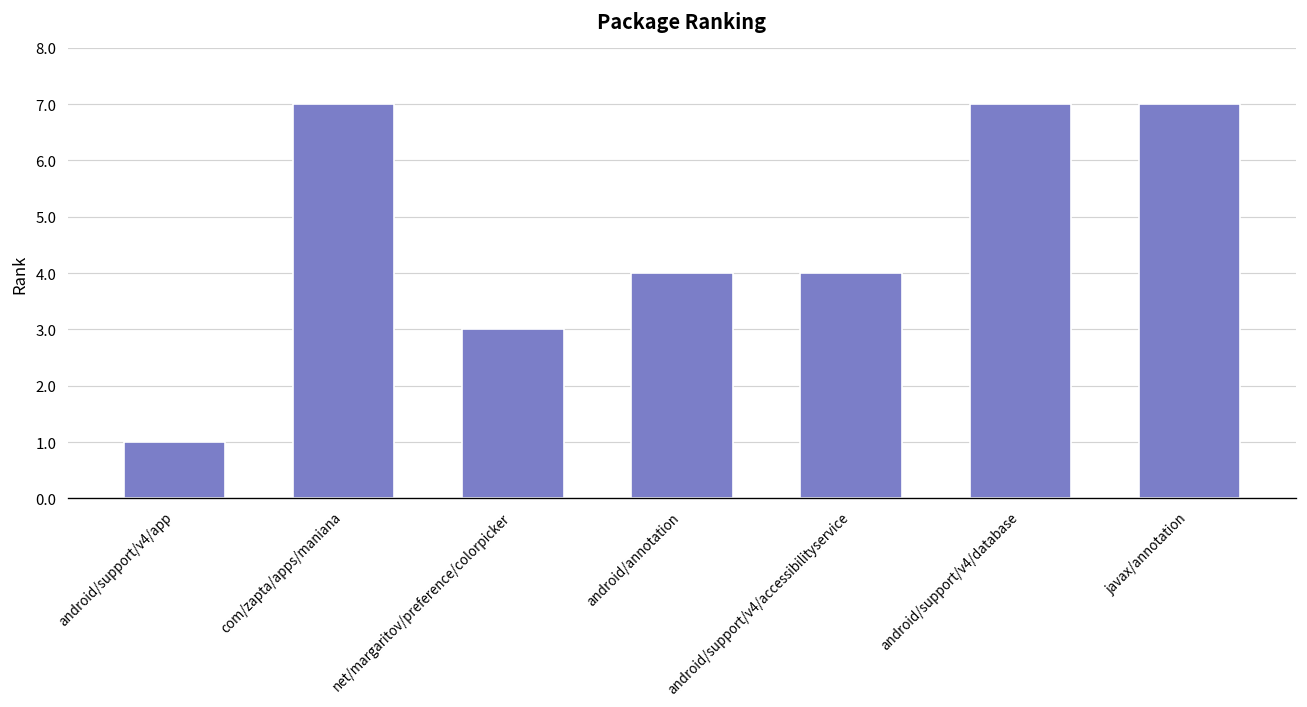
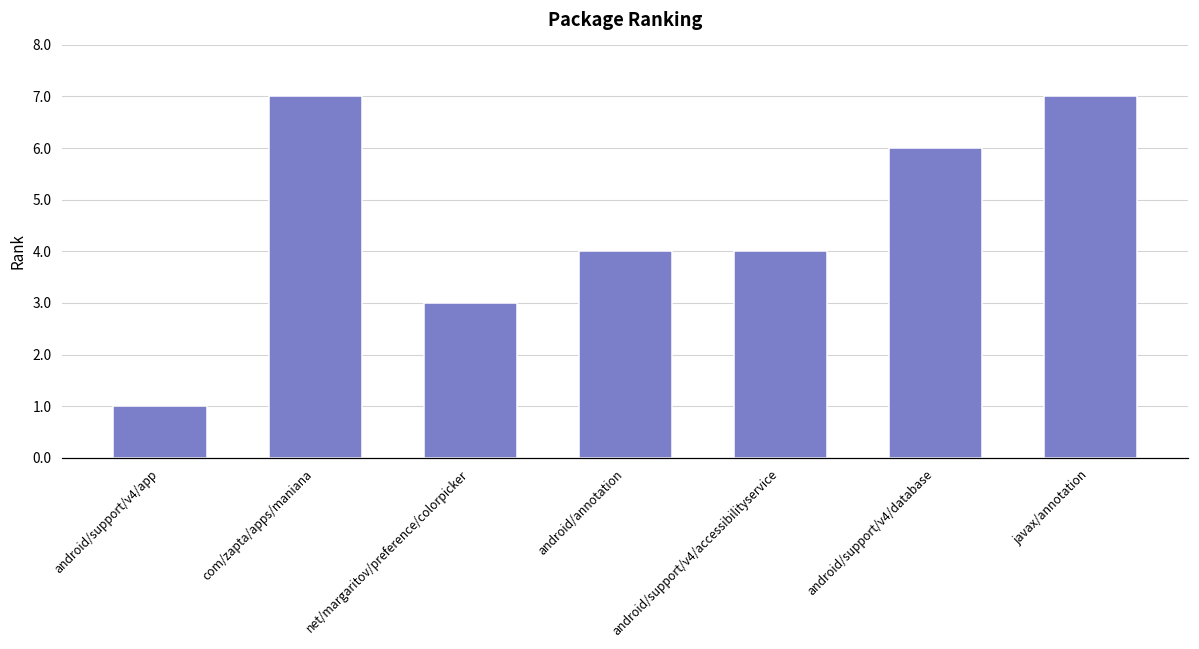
  {
    "android/support/v4/app": 1,
    "com/zapta/apps/maniana": 7,
    "net/margaritov/preference/colorpicker": 3,
    "android/annotation": 4,
    "android/support/v4/accessibilityservice": 4,
-   "android/support/v4/database": 7,
+   "android/support/v4/database": 6,
    "javax/annotation": 7
  }
